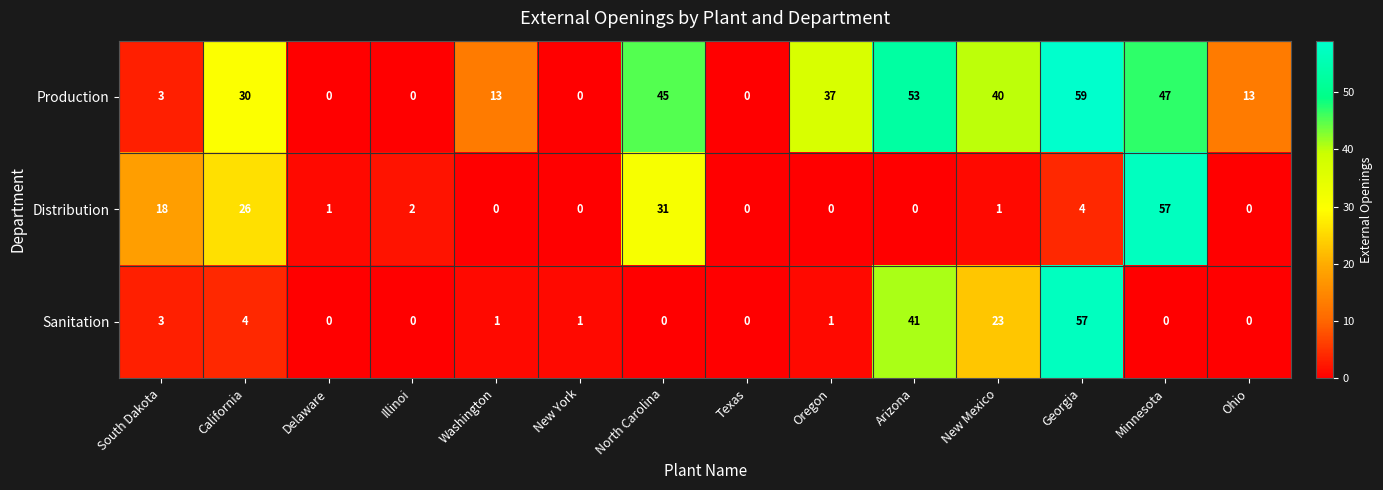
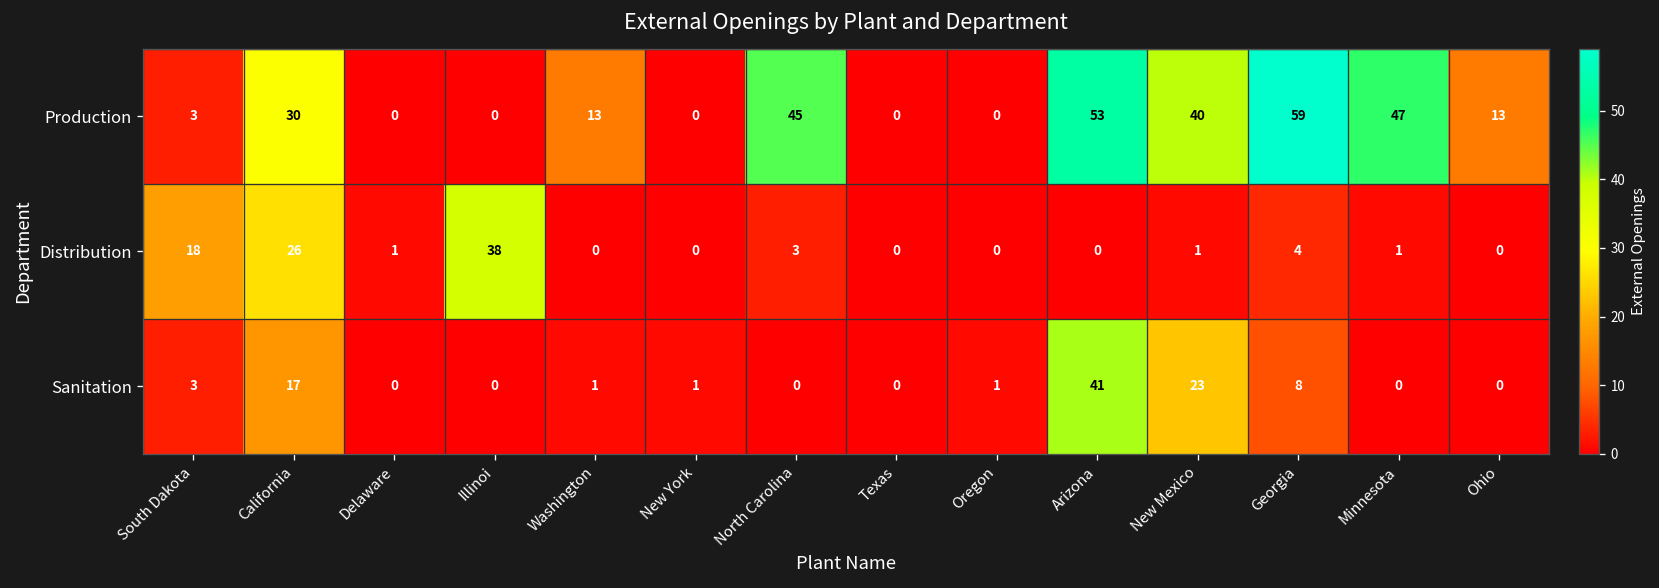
  {
    "Production": {
      "South Dakota": 3,
      "California": 30,
      "Delaware": 0,
      "Illinoi": 0,
      "Washington": 13,
      "New York": 0,
      "North Carolina": 45,
      "Texas": 0,
-     "Oregon": 37,
+     "Oregon": 0,
      "Arizona": 53,
      "New Mexico": 40,
      "Georgia": 59,
      "Minnesota": 47,
      "Ohio": 13
    },
    "Distribution": {
      "South Dakota": 18,
      "California": 26,
      "Delaware": 1,
-     "Illinoi": 2,
+     "Illinoi": 38,
      "Washington": 0,
      "New York": 0,
-     "North Carolina": 31,
+     "North Carolina": 3,
      "Texas": 0,
      "Oregon": 0,
      "Arizona": 0,
      "New Mexico": 1,
      "Georgia": 4,
-     "Minnesota": 57,
+     "Minnesota": 1,
      "Ohio": 0
    },
    "Sanitation": {
      "South Dakota": 3,
-     "California": 4,
+     "California": 17,
      "Delaware": 0,
      "Illinoi": 0,
      "Washington": 1,
      "New York": 1,
      "North Carolina": 0,
      "Texas": 0,
      "Oregon": 1,
      "Arizona": 41,
      "New Mexico": 23,
-     "Georgia": 57,
+     "Georgia": 8,
      "Minnesota": 0,
      "Ohio": 0
    }
  }
